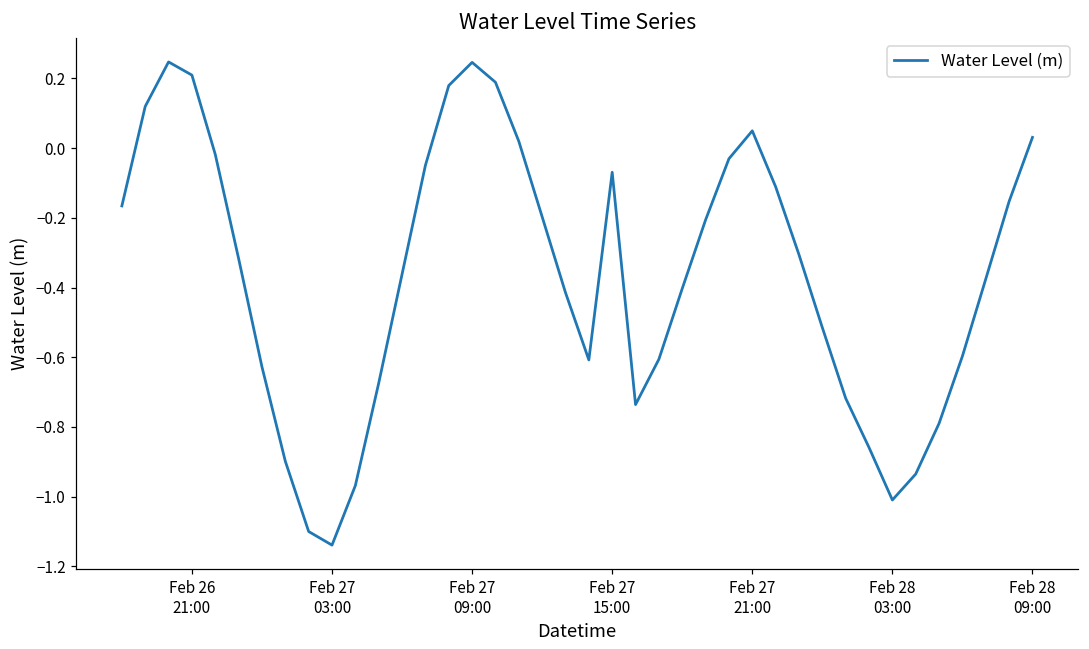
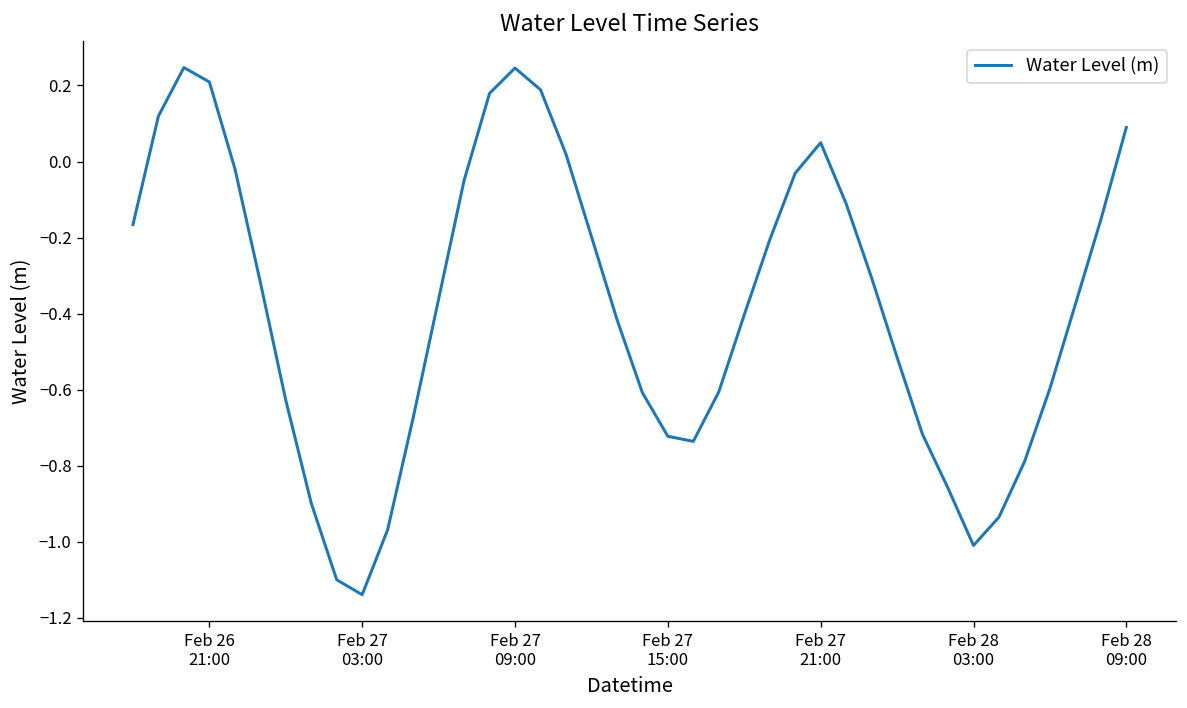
  {
    "Feb 26 21:00": 0.21,
    "Feb 27 03:00": -1.14,
    "Feb 27 09:00": 0.25,
-   "Feb 27 15:00": -0.07,
+   "Feb 27 15:00": -0.72,
    "Feb 27 21:00": 0.05,
    "Feb 28 03:00": -1.01,
-   "Feb 28 09:00": 0.03
+   "Feb 28 09:00": 0.09
  }
